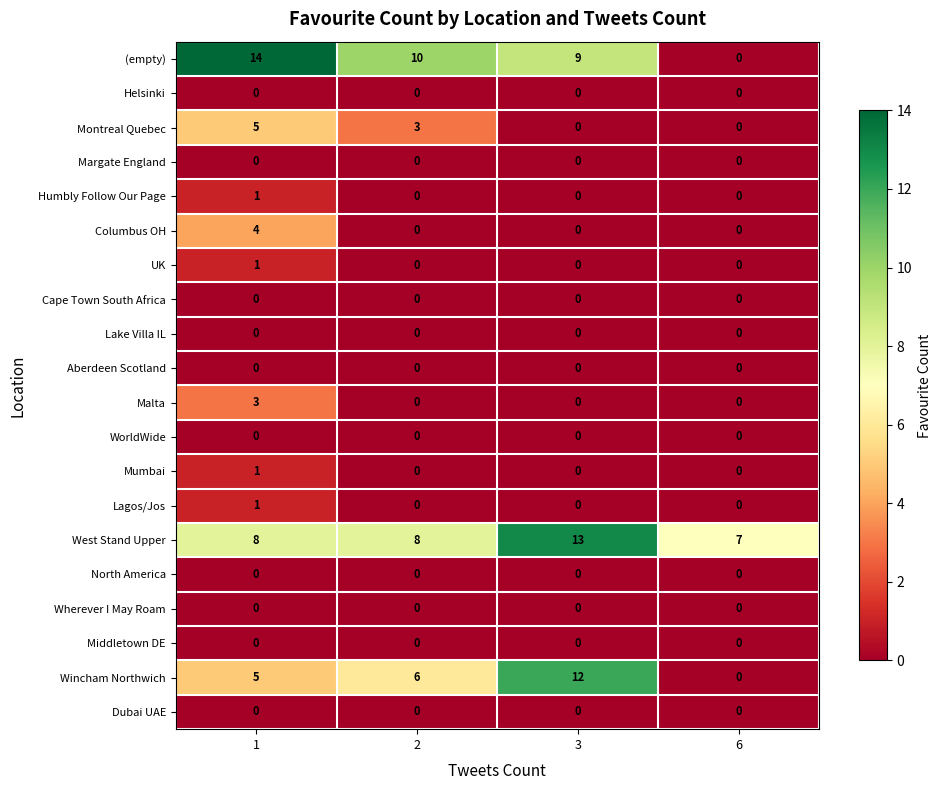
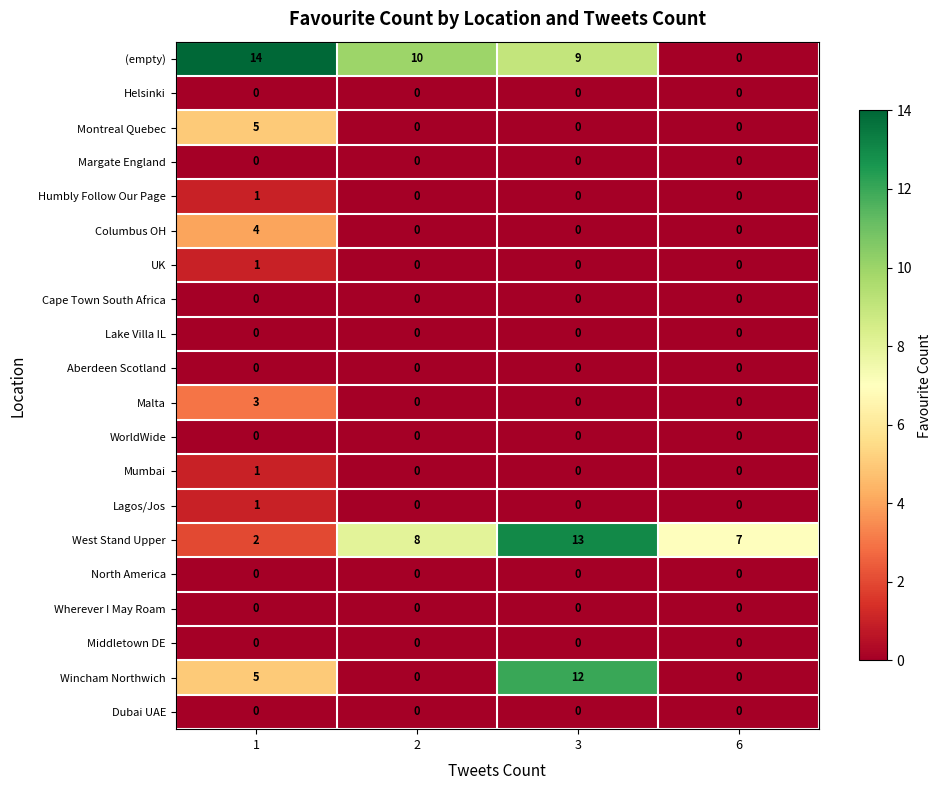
  {
    "(empty)": {
      "1": 14,
      "2": 10,
      "3": 9,
      "6": 0
    },
    "Helsinki": {
      "1": 0,
      "2": 0,
      "3": 0,
      "6": 0
    },
    "Montreal Quebec": {
      "1": 5,
-     "2": 3,
+     "2": 0,
      "3": 0,
      "6": 0
    },
    "Margate England": {
      "1": 0,
      "2": 0,
      "3": 0,
      "6": 0
    },
    "Humbly Follow Our Page": {
      "1": 1,
      "2": 0,
      "3": 0,
      "6": 0
    },
    "Columbus OH": {
      "1": 4,
      "2": 0,
      "3": 0,
      "6": 0
    },
    "UK": {
      "1": 1,
      "2": 0,
      "3": 0,
      "6": 0
    },
    "Cape Town South Africa": {
      "1": 0,
      "2": 0,
      "3": 0,
      "6": 0
    },
    "Lake Villa IL": {
      "1": 0,
      "2": 0,
      "3": 0,
      "6": 0
    },
    "Aberdeen Scotland": {
      "1": 0,
      "2": 0,
      "3": 0,
      "6": 0
    },
    "Malta": {
      "1": 3,
      "2": 0,
      "3": 0,
      "6": 0
    },
    "WorldWide": {
      "1": 0,
      "2": 0,
      "3": 0,
      "6": 0
    },
    "Mumbai": {
      "1": 1,
      "2": 0,
      "3": 0,
      "6": 0
    },
    "Lagos/Jos": {
      "1": 1,
      "2": 0,
      "3": 0,
      "6": 0
    },
    "West Stand Upper": {
-     "1": 8,
+     "1": 2,
      "2": 8,
      "3": 13,
      "6": 7
    },
    "North America": {
      "1": 0,
      "2": 0,
      "3": 0,
      "6": 0
    },
    "Wherever I May Roam": {
      "1": 0,
      "2": 0,
      "3": 0,
      "6": 0
    },
    "Middletown DE": {
      "1": 0,
      "2": 0,
      "3": 0,
      "6": 0
    },
    "Wincham Northwich": {
      "1": 5,
-     "2": 6,
+     "2": 0,
      "3": 12,
      "6": 0
    },
    "Dubai UAE": {
      "1": 0,
      "2": 0,
      "3": 0,
      "6": 0
    }
  }
